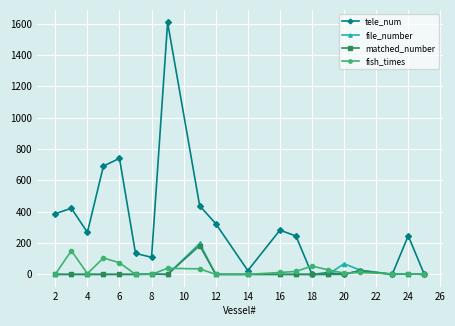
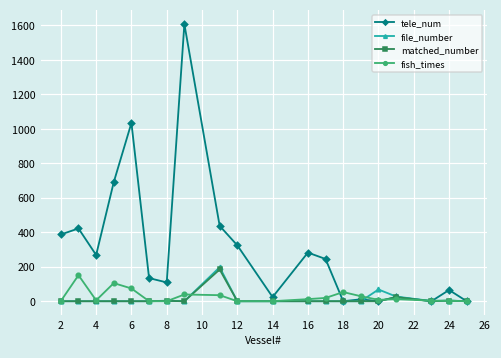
  {
    "tele_num": {
      "2": 390,
      "4": 270,
-     "6": 740,
+     "6": 1030,
      "8": 110,
      "12": 320,
      "14": 20,
      "16": 280,
-     "24": 250
+     "24": 70
    },
    "file_number": {
      "20": 70
    }
  }
